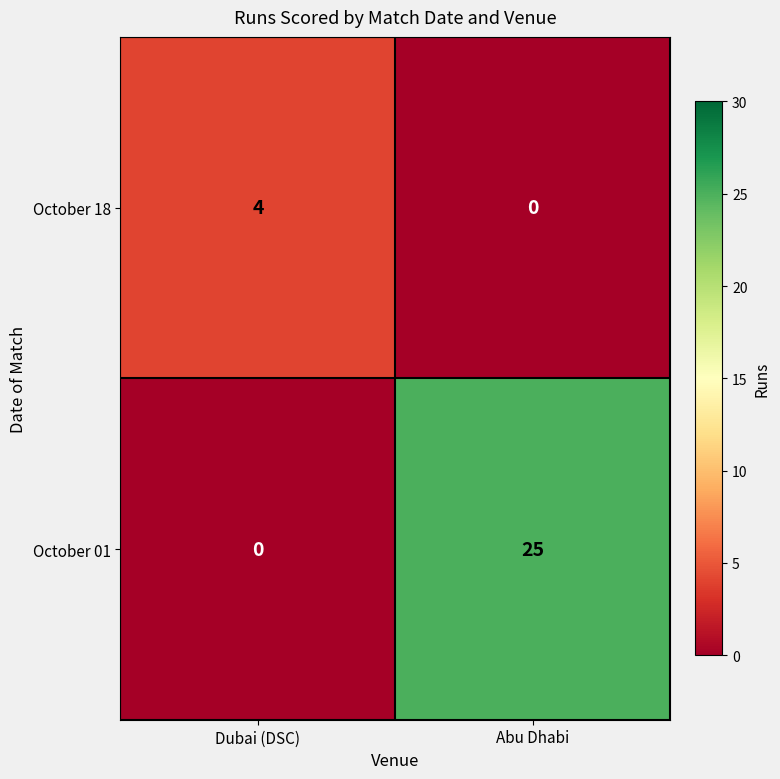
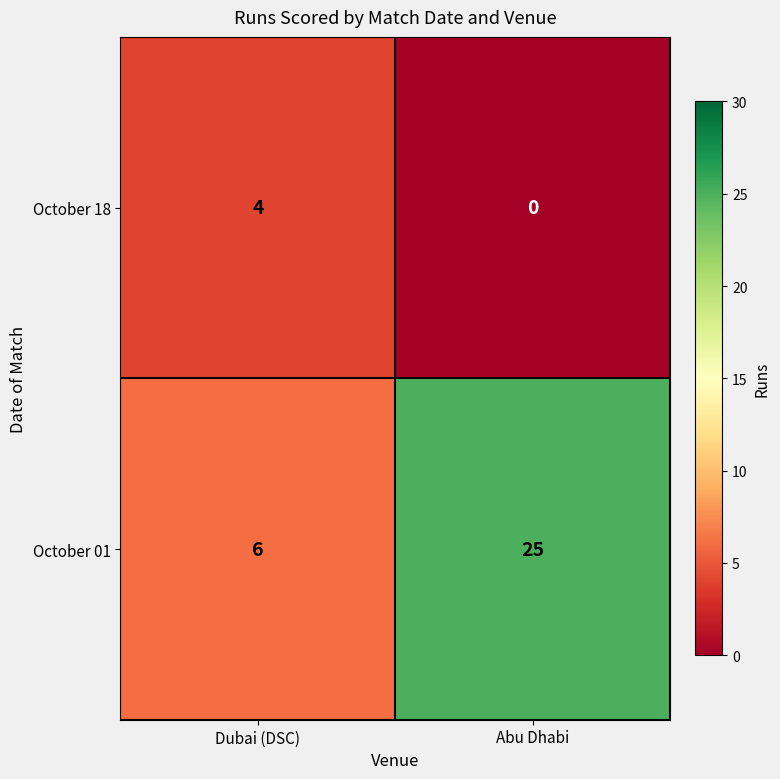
  {
    "October 18": {
      "Dubai (DSC)": 4,
      "Abu Dhabi": 0
    },
    "October 01": {
-     "Dubai (DSC)": 0,
+     "Dubai (DSC)": 6,
      "Abu Dhabi": 25
    }
  }
